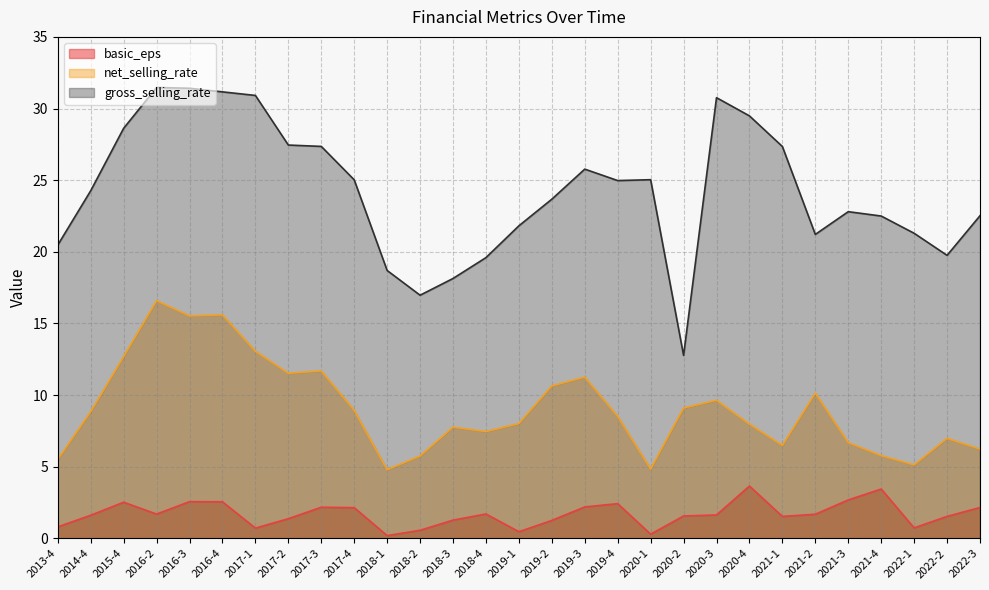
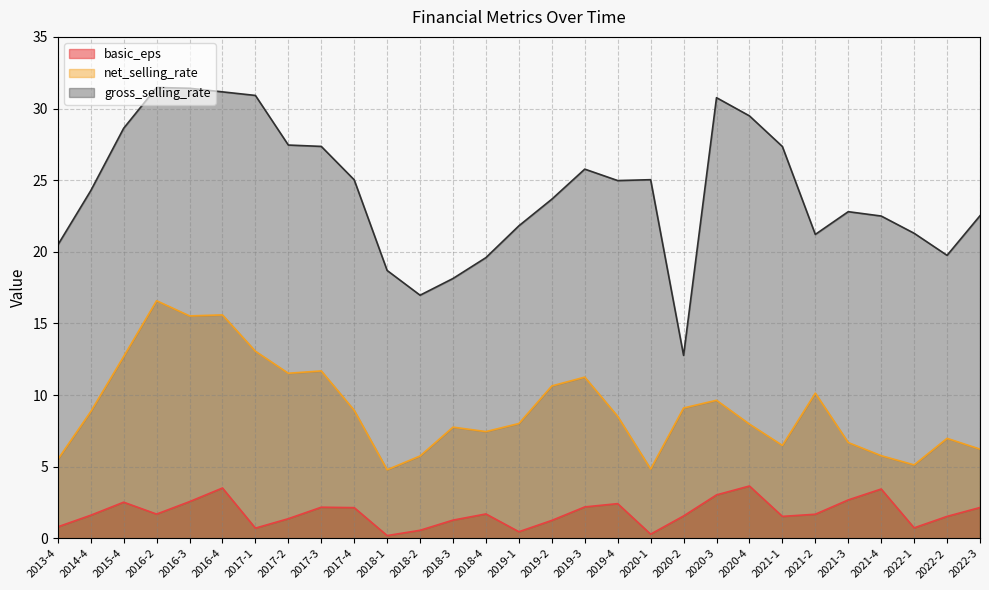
  {
    "basic_eps": {
      "2013-4": 0.8,
      "2014-4": 1.6,
      "2015-4": 2.5,
      "2016-2": 1.7,
      "2016-3": 2.6,
-     "2016-4": 2.6,
+     "2016-4": 3.5,
      "2017-1": 0.7,
      "2017-2": 1.4,
      "2017-3": 2.2,
      "2017-4": 2.2,
      "2018-1": 0.2,
      "2018-2": 0.6,
      "2018-3": 1.3,
      "2018-4": 1.7,
      "2019-1": 0.5,
      "2019-2": 1.3,
      "2019-3": 2.2,
      "2019-4": 2.4,
      "2020-1": 0.3,
      "2020-2": 1.6,
-     "2020-3": 1.6,
+     "2020-3": 3.0,
      "2020-4": 3.7,
      "2021-1": 1.5,
      "2021-2": 1.7,
      "2021-3": 2.7,
      "2021-4": 3.5,
      "2022-1": 0.7,
      "2022-2": 1.5,
      "2022-3": 2.2
    },
    "net_selling_rate": {
      "2013-4": 5.5,
      "2014-4": 8.9,
      "2015-4": 12.7,
      "2016-2": 16.6,
      "2016-3": 15.5,
      "2016-4": 15.6,
      "2017-1": 13.1,
      "2017-2": 11.5,
      "2017-3": 11.7,
      "2017-4": 8.9,
      "2018-1": 4.8,
      "2018-2": 5.8,
      "2018-3": 7.8,
      "2018-4": 7.5,
      "2019-1": 8.0,
      "2019-2": 10.6,
      "2019-3": 11.3,
      "2019-4": 8.5,
      "2020-1": 4.8,
      "2020-2": 9.1,
      "2020-3": 9.6,
      "2020-4": 8.0,
      "2021-1": 6.5,
      "2021-2": 10.1,
      "2021-3": 6.7,
      "2021-4": 5.8,
      "2022-1": 5.1,
      "2022-2": 7.0,
      "2022-3": 6.2
    },
    "gross_selling_rate": {
      "2013-4": 20.5,
      "2014-4": 24.3,
      "2015-4": 28.6,
      "2016-4": 31.2,
      "2017-1": 30.9,
      "2017-2": 27.5,
      "2017-3": 27.4,
      "2017-4": 25.0,
      "2018-1": 18.7,
      "2018-2": 17.0,
      "2018-3": 18.1,
      "2018-4": 19.6,
      "2019-1": 21.8,
      "2019-2": 23.7,
      "2019-3": 25.8,
      "2019-4": 25.0,
      "2020-1": 25.0,
      "2020-2": 12.8,
      "2020-3": 30.8,
      "2020-4": 29.5,
      "2021-1": 27.4,
      "2021-2": 21.2,
      "2021-3": 22.8,
      "2021-4": 22.5,
      "2022-1": 21.3,
      "2022-2": 19.8,
      "2022-3": 22.5
    }
  }
